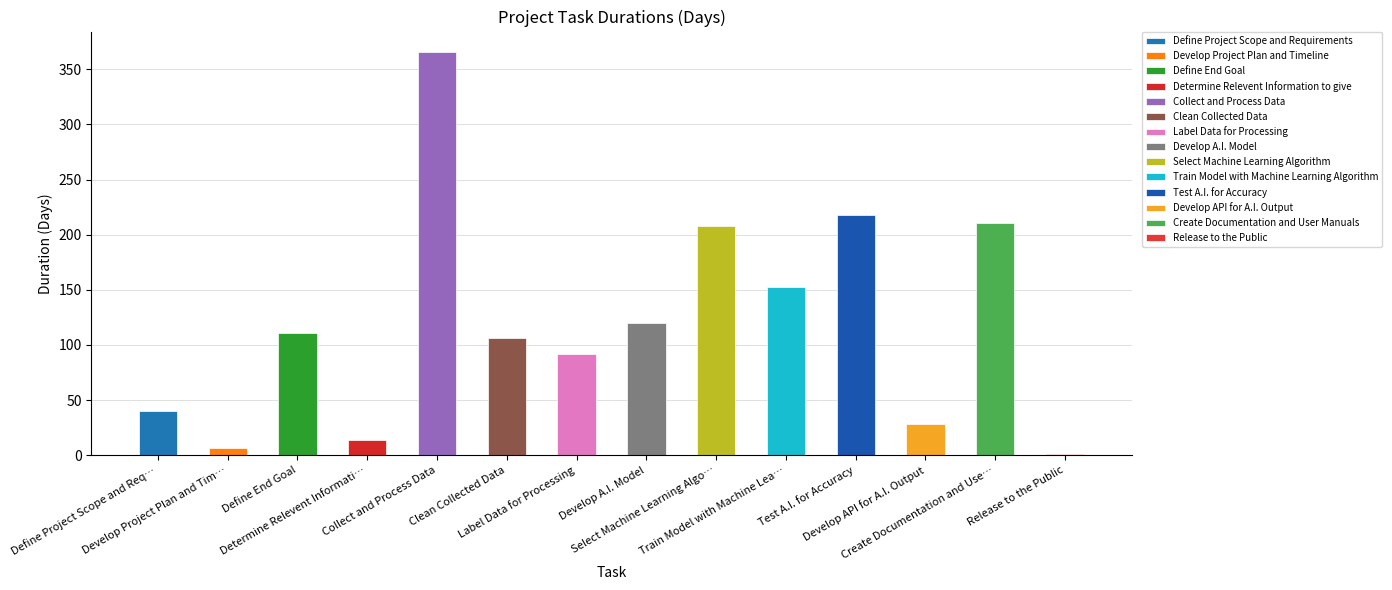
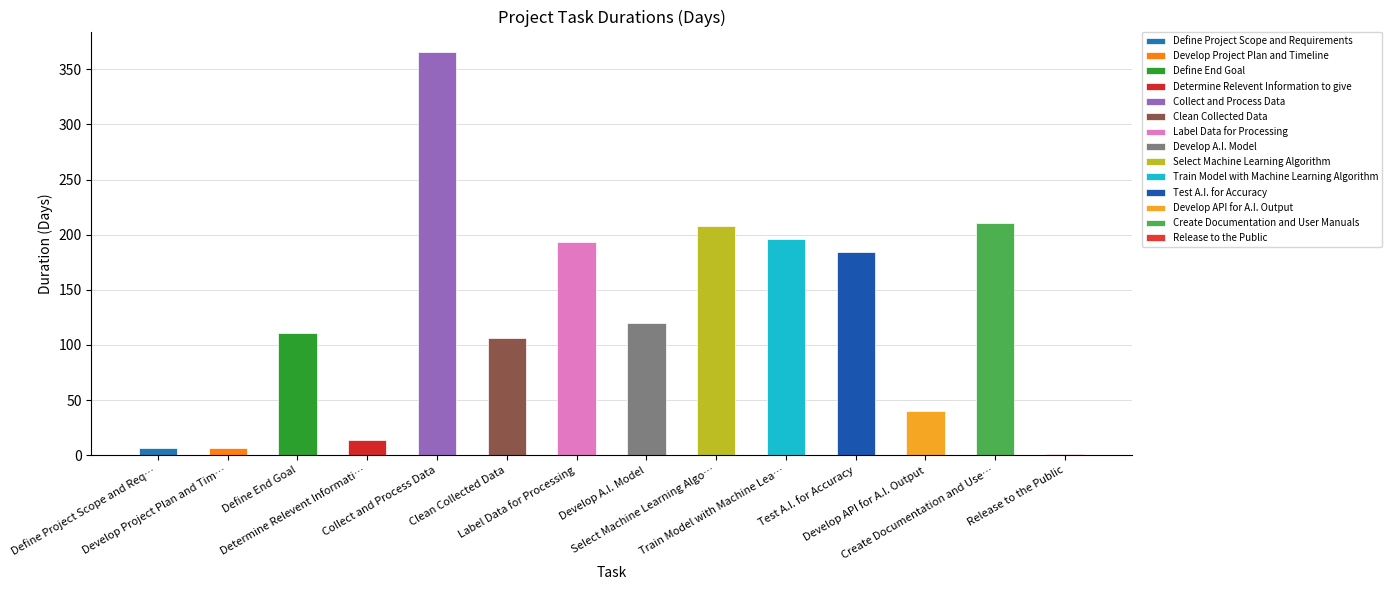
  {
-   "Define Project Scope and Req…": 40,
+   "Define Project Scope and Req…": 7,
    "Develop Project Plan and Tim…": 7,
    "Define End Goal": 111,
    "Determine Relevent Informati…": 14,
    "Collect and Process Data": 366,
    "Clean Collected Data": 106,
-   "Label Data for Processing": 92,
+   "Label Data for Processing": 193,
    "Develop A.I. Model": 120,
    "Select Machine Learning Algo…": 208,
-   "Train Model with Machine Lea…": 153,
-   "Test A.I. for Accuracy": 218,
-   "Develop API for A.I. Output": 28,
+   "Train Model with Machine Lea…": 196,
+   "Test A.I. for Accuracy": 184,
+   "Develop API for A.I. Output": 40,
    "Create Documentation and Use…": 211
  }
